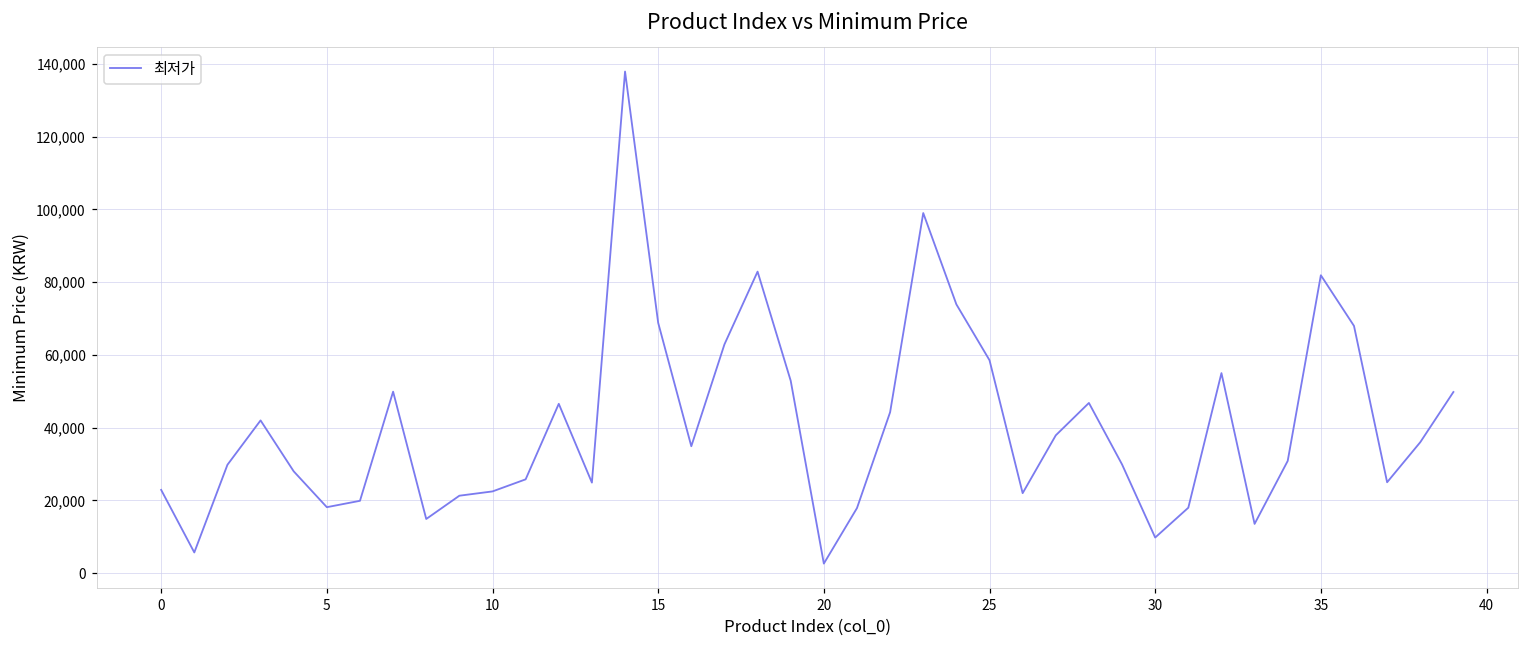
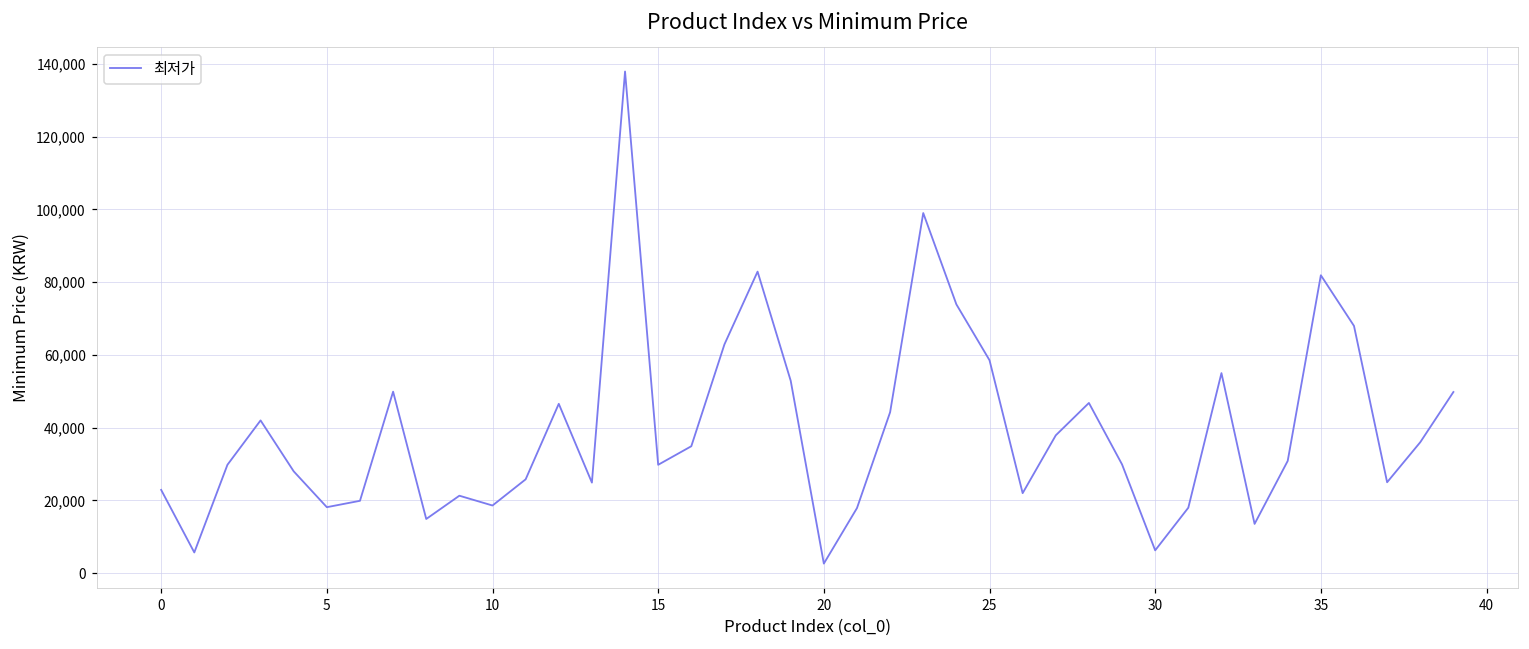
  {
    "0": "23,000",
    "5": "18,000",
-   "10": "22,000",
-   "15": "69,000",
+   "10": "19,000",
+   "15": "30,000",
    "20": "3,000",
    "25": "59,000",
-   "30": "10,000",
+   "30": "6,000",
    "35": "82,000"
  }
